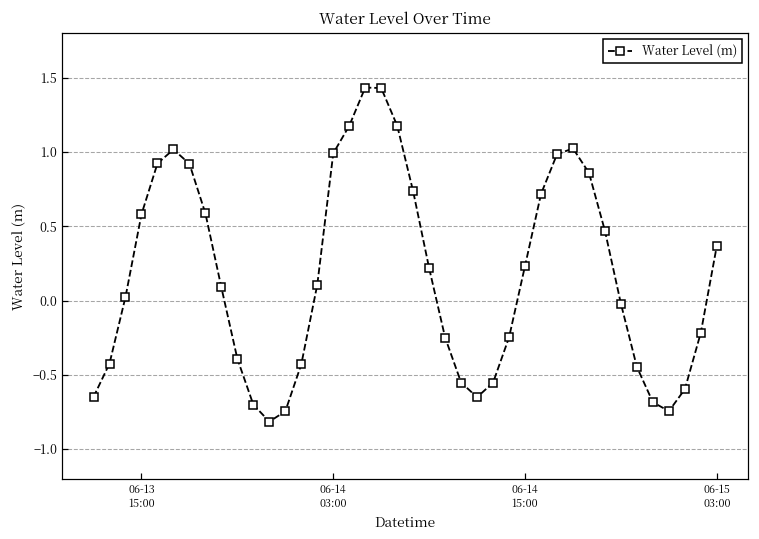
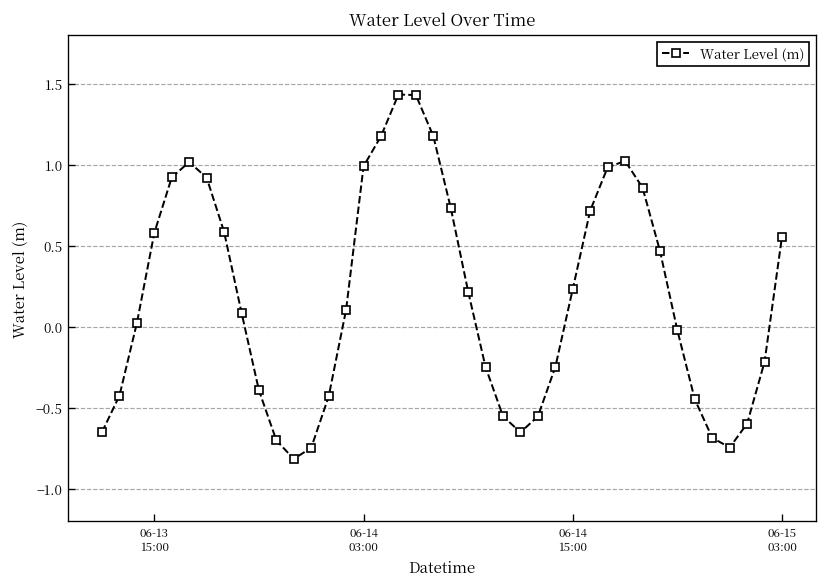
  {
    "06-13 15:00": 0.58,
    "06-14 03:00": 0.99,
    "06-14 15:00": 0.23,
-   "06-15 03:00": 0.37
+   "06-15 03:00": 0.56
  }
